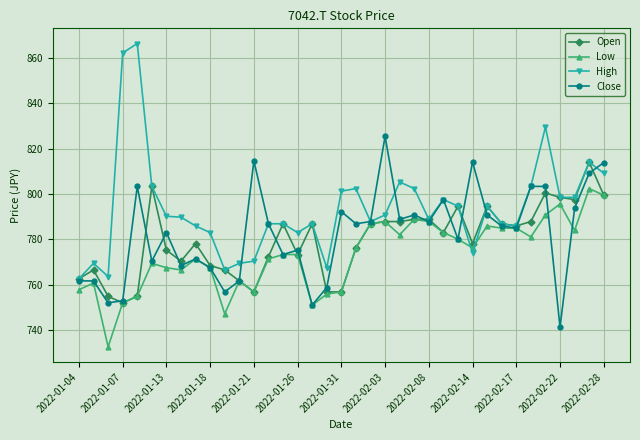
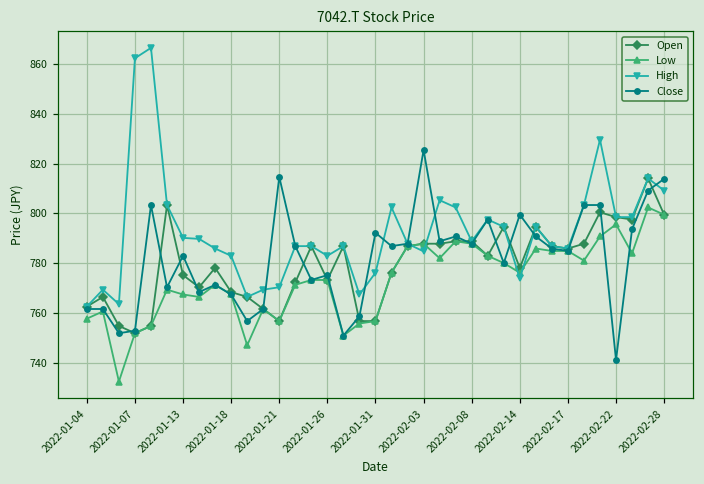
  {
    "High": {
      "2022-01-07": 862,
      "2022-01-13": 790,
      "2022-01-18": 783,
      "2022-01-21": 770,
      "2022-01-26": 783,
-     "2022-01-31": 801,
-     "2022-02-03": 791,
+     "2022-01-31": 776,
+     "2022-02-03": 785,
      "2022-02-14": 774,
      "2022-02-28": 809
    },
    "Close": {
      "2022-01-13": 783,
      "2022-01-21": 815,
      "2022-01-26": 775,
      "2022-01-31": 792,
      "2022-02-03": 825,
-     "2022-02-14": 814,
+     "2022-02-14": 799,
      "2022-02-22": 741,
      "2022-02-28": 814
    }
  }
